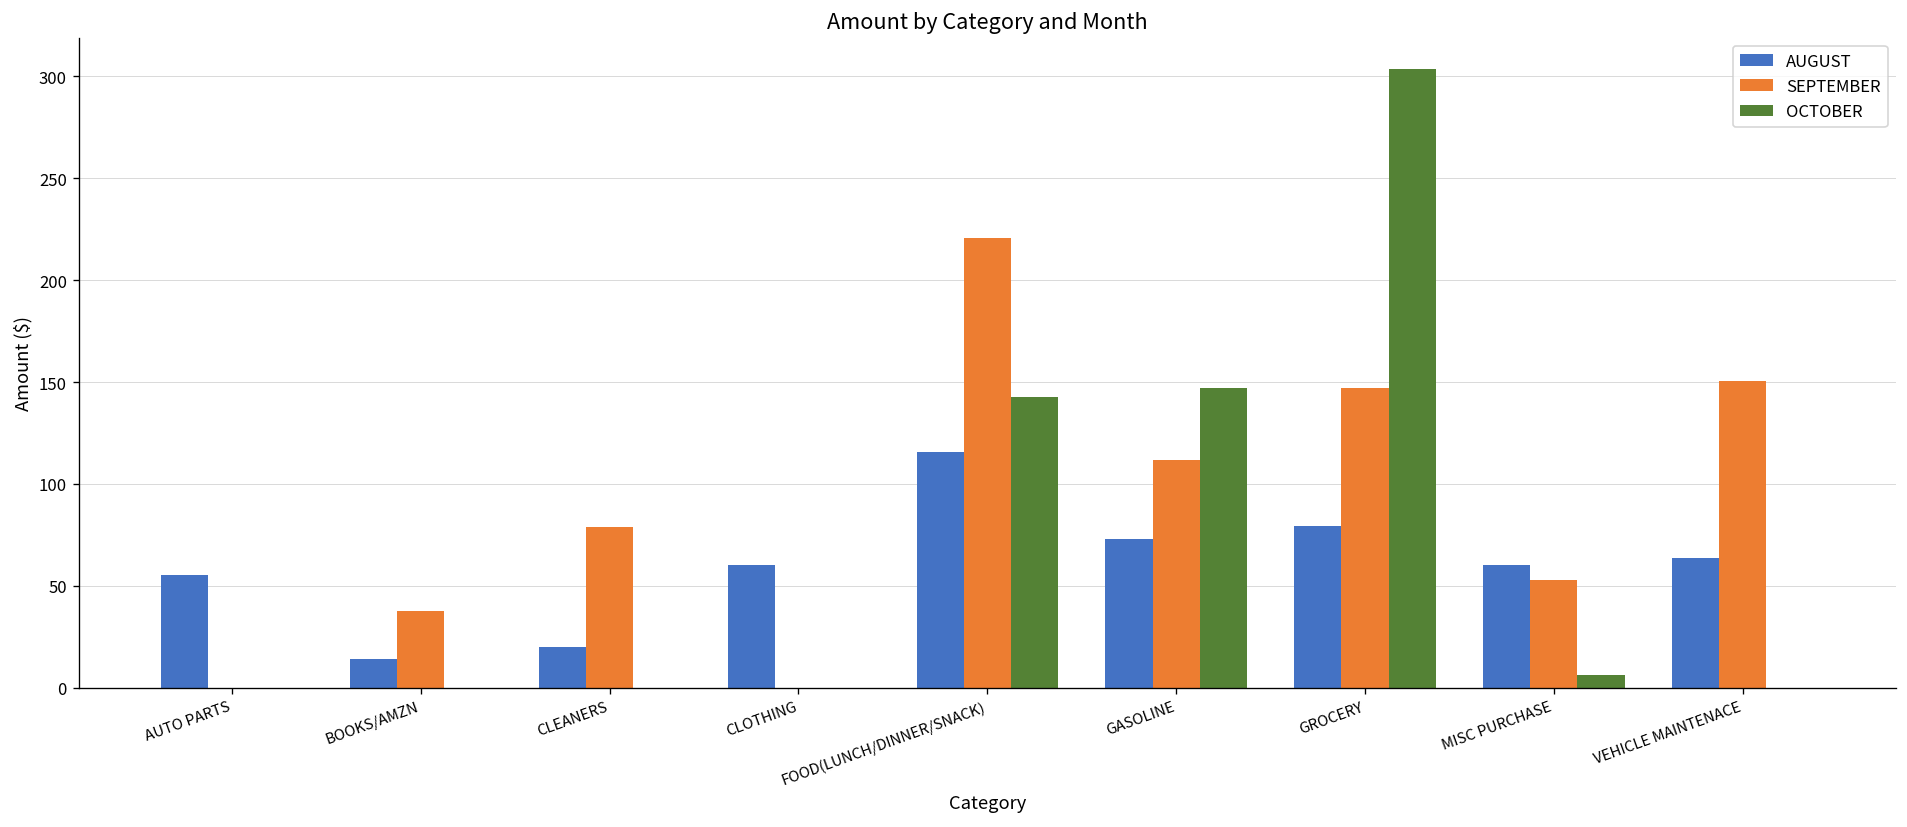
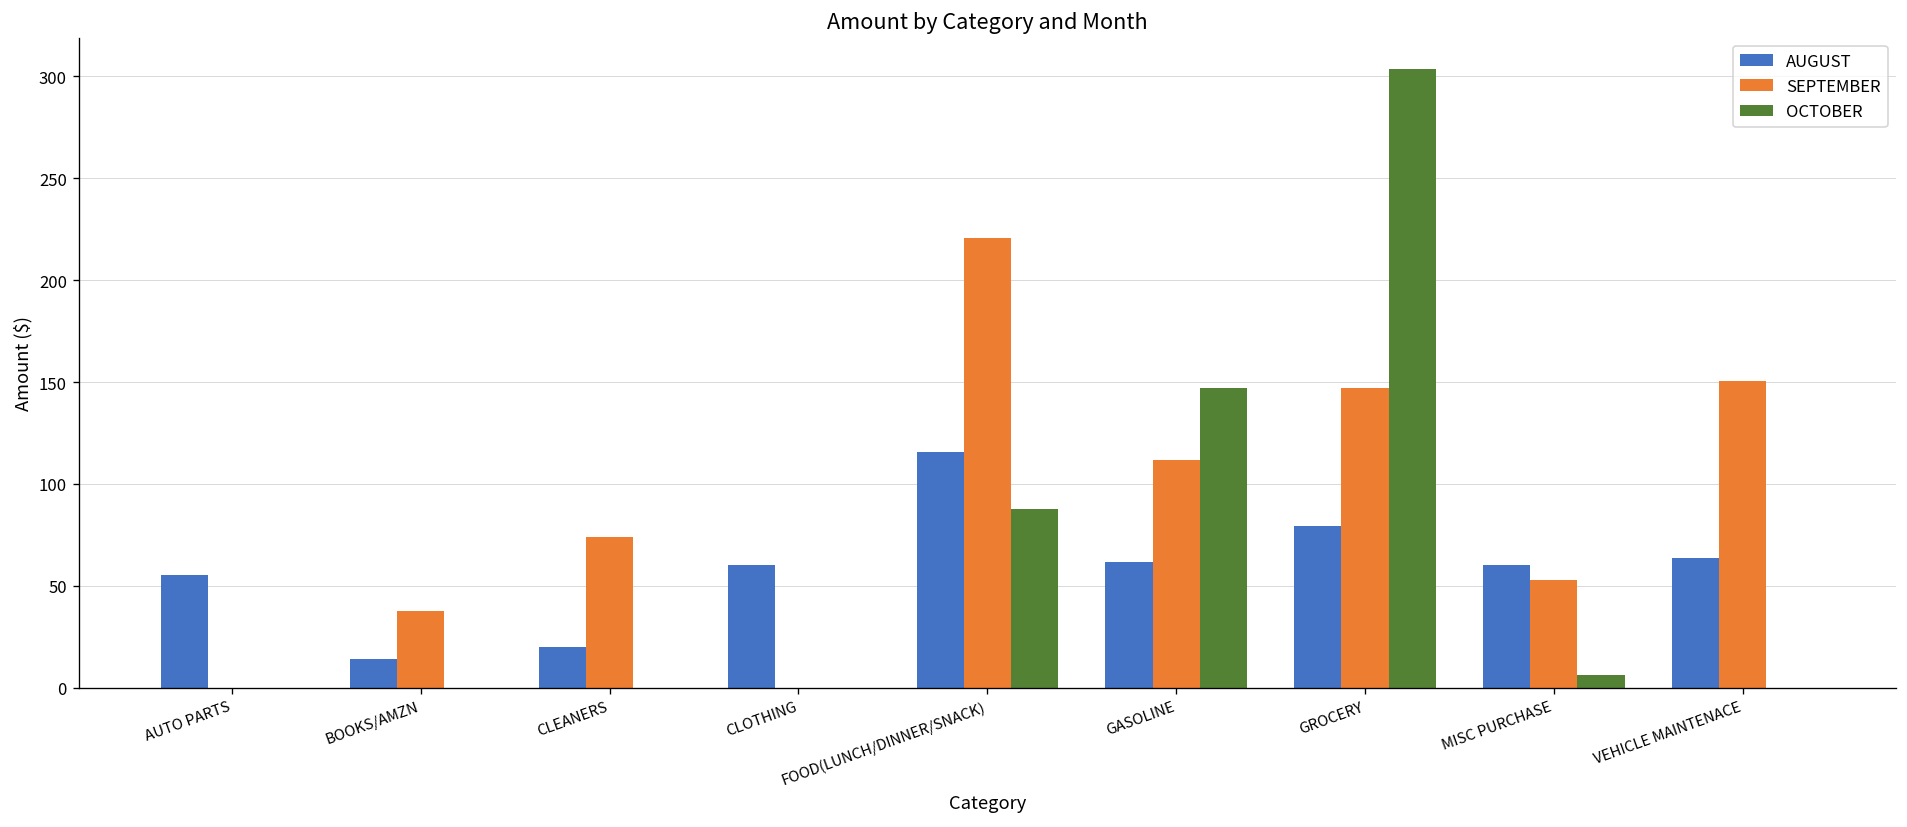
  {
    "AUGUST": {
      "AUTO PARTS": 55,
      "BOOKS/AMZN": 14,
      "CLEANERS": 20,
      "CLOTHING": 60,
      "FOOD(LUNCH/DINNER/SNACK)": 116,
-     "GASOLINE": 73,
+     "GASOLINE": 62,
      "GROCERY": 79,
      "MISC PURCHASE": 60,
      "VEHICLE MAINTENACE": 64
    },
    "SEPTEMBER": {
      "AUTO PARTS": 0,
      "BOOKS/AMZN": 38,
-     "CLEANERS": 79,
+     "CLEANERS": 74,
      "CLOTHING": 0,
      "FOOD(LUNCH/DINNER/SNACK)": 221,
      "GASOLINE": 112,
      "GROCERY": 147,
      "MISC PURCHASE": 53,
      "VEHICLE MAINTENACE": 150
    },
    "OCTOBER": {
      "AUTO PARTS": 0,
      "BOOKS/AMZN": 0,
      "CLEANERS": 0,
      "CLOTHING": 0,
-     "FOOD(LUNCH/DINNER/SNACK)": 143,
+     "FOOD(LUNCH/DINNER/SNACK)": 88,
      "GASOLINE": 147,
      "GROCERY": 304,
      "MISC PURCHASE": 6,
      "VEHICLE MAINTENACE": 0
    }
  }
